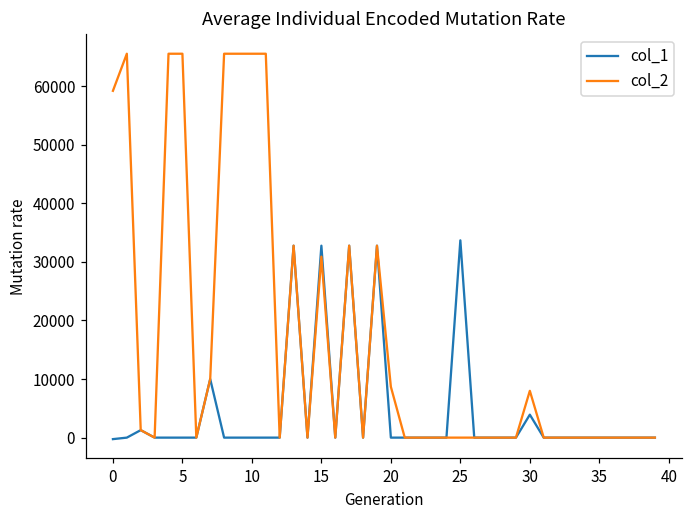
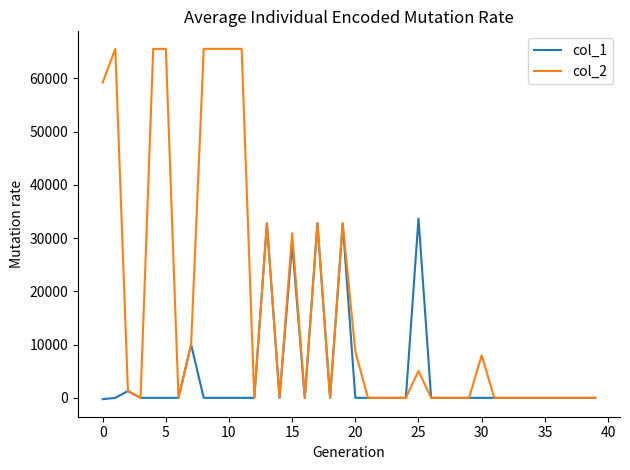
  {
    "col_1": {
      "0": 0,
      "5": 0,
      "10": 0,
-     "15": 33000,
+     "15": 29000,
      "20": 0,
      "25": 34000,
-     "30": 4000
+     "30": 0
    },
    "col_2": {
      "0": 59000,
      "5": 66000,
      "10": 66000,
      "15": 31000,
      "20": 9000,
-     "25": 0,
+     "25": 5000,
      "30": 8000
    }
  }
